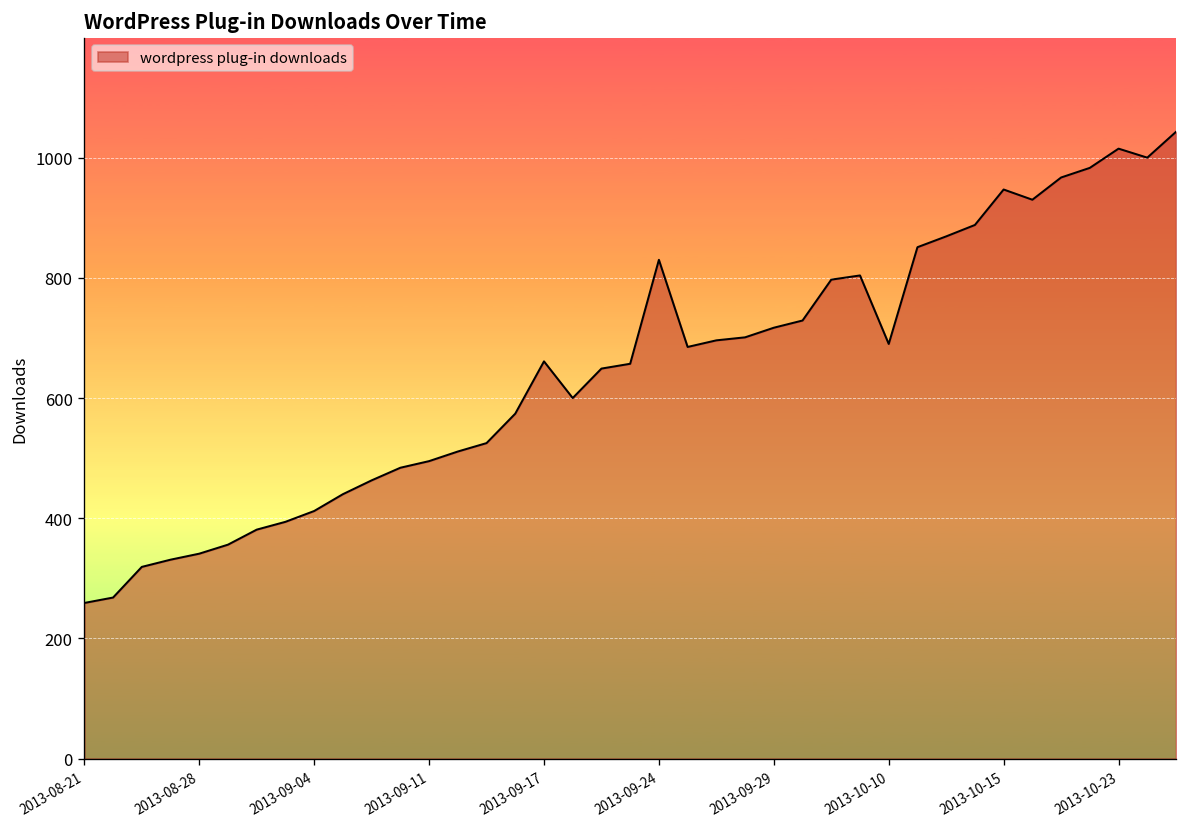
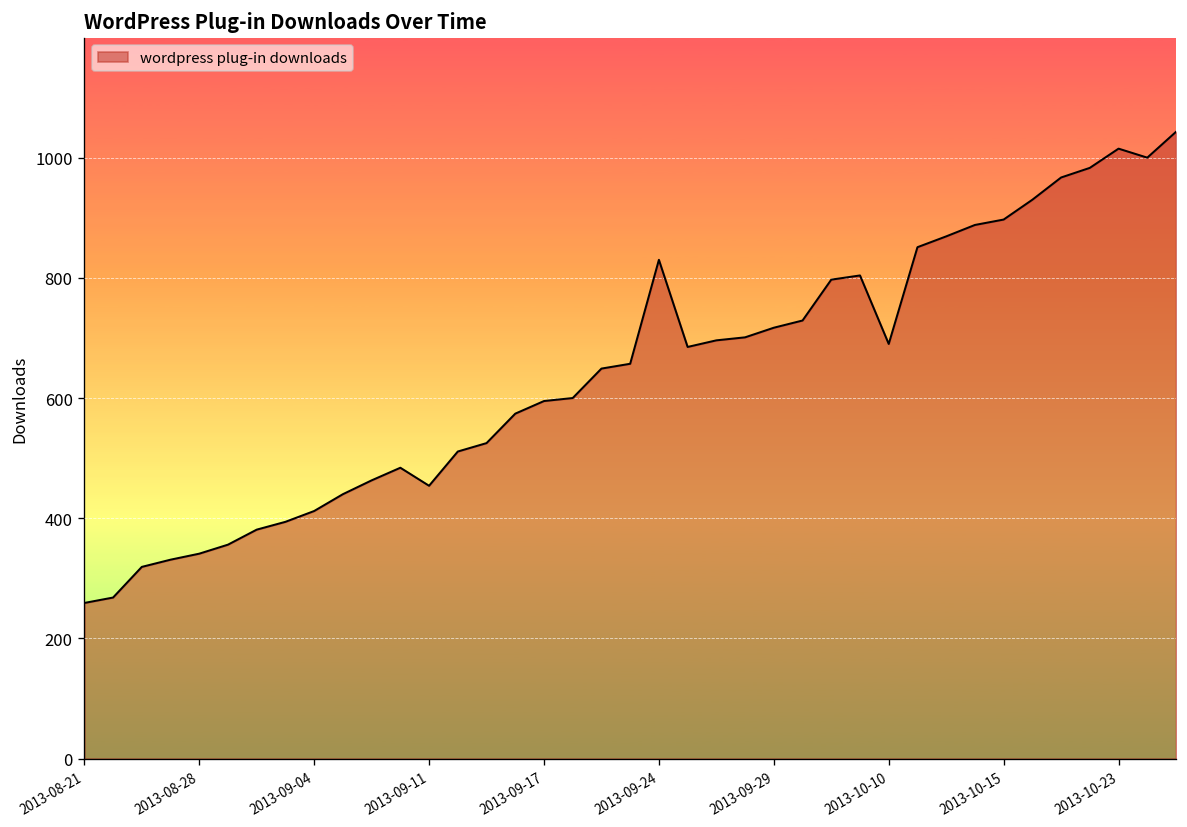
  {
    "2013-08-21": 260,
    "2013-08-28": 340,
    "2013-09-04": 410,
-   "2013-09-11": 500,
-   "2013-09-17": 660,
+   "2013-09-11": 450,
+   "2013-09-17": 600,
    "2013-09-24": 830,
    "2013-09-29": 720,
    "2013-10-10": 690,
-   "2013-10-15": 950,
+   "2013-10-15": 900,
    "2013-10-23": 1020
  }
